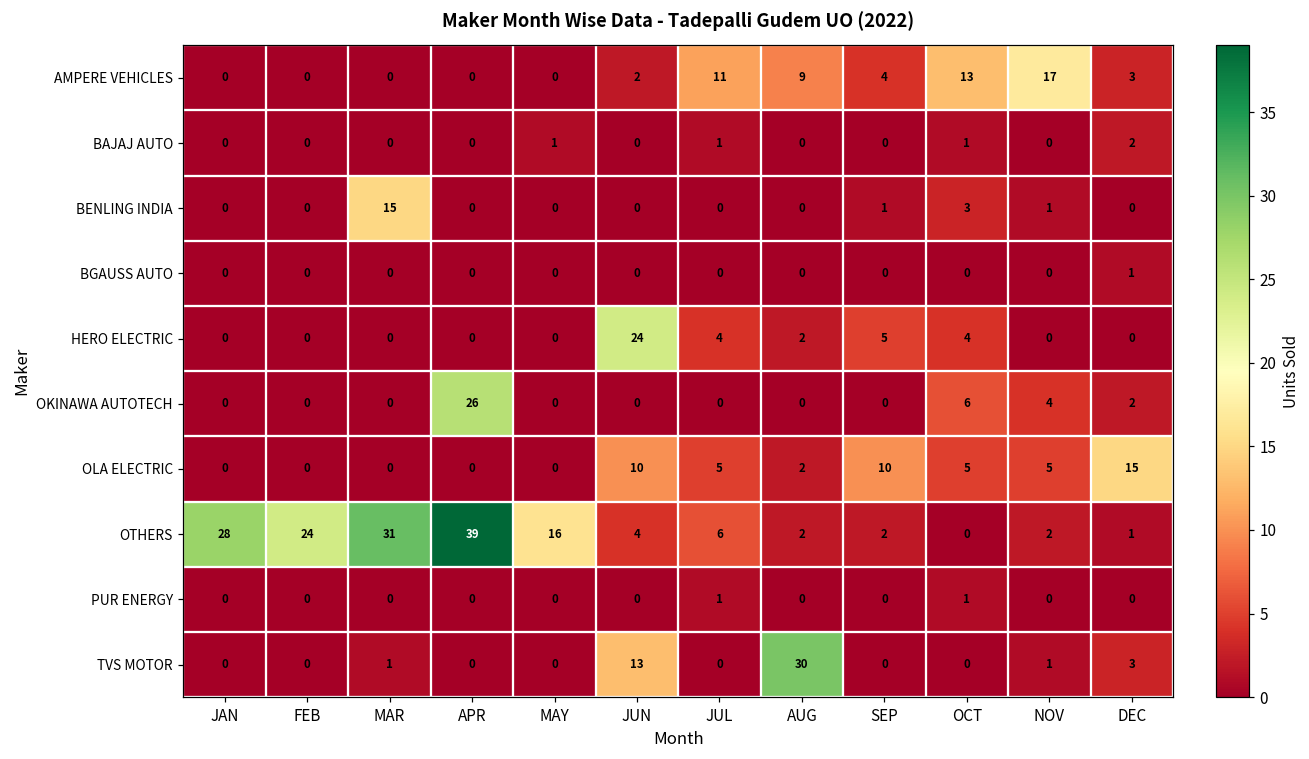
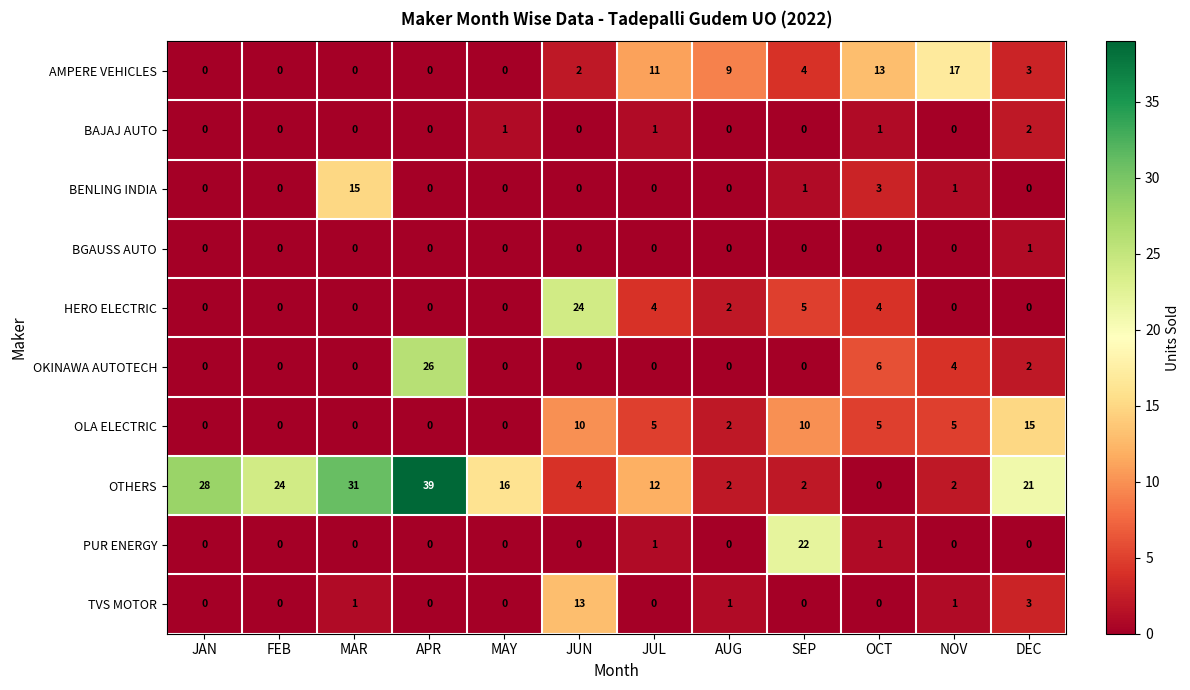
  {
    "AMPERE VEHICLES": {
      "JAN": 0,
      "FEB": 0,
      "MAR": 0,
      "APR": 0,
      "MAY": 0,
      "JUN": 2,
      "JUL": 11,
      "AUG": 9,
      "SEP": 4,
      "OCT": 13,
      "NOV": 17,
      "DEC": 3
    },
    "BAJAJ AUTO": {
      "JAN": 0,
      "FEB": 0,
      "MAR": 0,
      "APR": 0,
      "MAY": 1,
      "JUN": 0,
      "JUL": 1,
      "AUG": 0,
      "SEP": 0,
      "OCT": 1,
      "NOV": 0,
      "DEC": 2
    },
    "BENLING INDIA": {
      "JAN": 0,
      "FEB": 0,
      "MAR": 15,
      "APR": 0,
      "MAY": 0,
      "JUN": 0,
      "JUL": 0,
      "AUG": 0,
      "SEP": 1,
      "OCT": 3,
      "NOV": 1,
      "DEC": 0
    },
    "BGAUSS AUTO": {
      "JAN": 0,
      "FEB": 0,
      "MAR": 0,
      "APR": 0,
      "MAY": 0,
      "JUN": 0,
      "JUL": 0,
      "AUG": 0,
      "SEP": 0,
      "OCT": 0,
      "NOV": 0,
      "DEC": 1
    },
    "HERO ELECTRIC": {
      "JAN": 0,
      "FEB": 0,
      "MAR": 0,
      "APR": 0,
      "MAY": 0,
      "JUN": 24,
      "JUL": 4,
      "AUG": 2,
      "SEP": 5,
      "OCT": 4,
      "NOV": 0,
      "DEC": 0
    },
    "OKINAWA AUTOTECH": {
      "JAN": 0,
      "FEB": 0,
      "MAR": 0,
      "APR": 26,
      "MAY": 0,
      "JUN": 0,
      "JUL": 0,
      "AUG": 0,
      "SEP": 0,
      "OCT": 6,
      "NOV": 4,
      "DEC": 2
    },
    "OLA ELECTRIC": {
      "JAN": 0,
      "FEB": 0,
      "MAR": 0,
      "APR": 0,
      "MAY": 0,
      "JUN": 10,
      "JUL": 5,
      "AUG": 2,
      "SEP": 10,
      "OCT": 5,
      "NOV": 5,
      "DEC": 15
    },
    "OTHERS": {
      "JAN": 28,
      "FEB": 24,
      "MAR": 31,
      "APR": 39,
      "MAY": 16,
      "JUN": 4,
-     "JUL": 6,
+     "JUL": 12,
      "AUG": 2,
      "SEP": 2,
      "OCT": 0,
      "NOV": 2,
-     "DEC": 1
+     "DEC": 21
    },
    "PUR ENERGY": {
      "JAN": 0,
      "FEB": 0,
      "MAR": 0,
      "APR": 0,
      "MAY": 0,
      "JUN": 0,
      "JUL": 1,
      "AUG": 0,
-     "SEP": 0,
+     "SEP": 22,
      "OCT": 1,
      "NOV": 0,
      "DEC": 0
    },
    "TVS MOTOR": {
      "JAN": 0,
      "FEB": 0,
      "MAR": 1,
      "APR": 0,
      "MAY": 0,
      "JUN": 13,
      "JUL": 0,
-     "AUG": 30,
+     "AUG": 1,
      "SEP": 0,
      "OCT": 0,
      "NOV": 1,
      "DEC": 3
    }
  }
